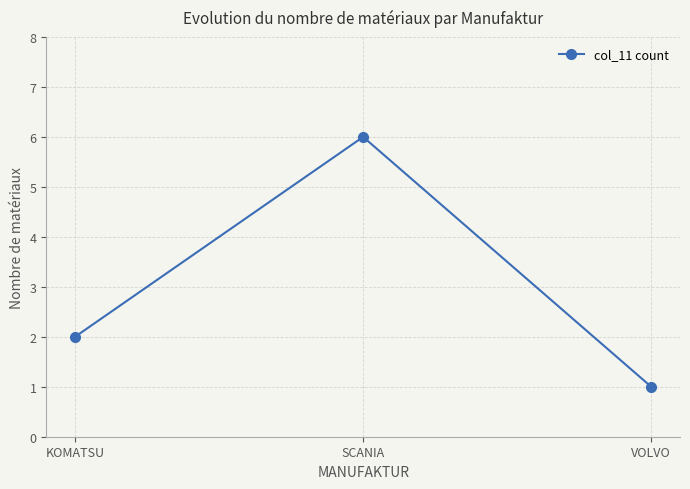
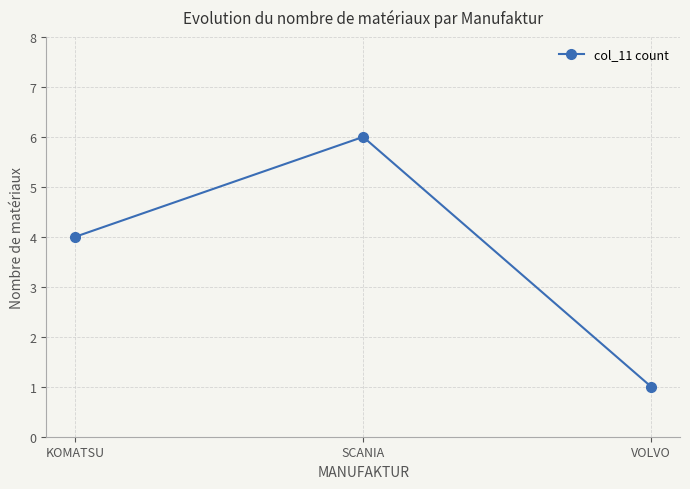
  {
-   "KOMATSU": 2,
+   "KOMATSU": 4,
    "SCANIA": 6,
    "VOLVO": 1
  }
